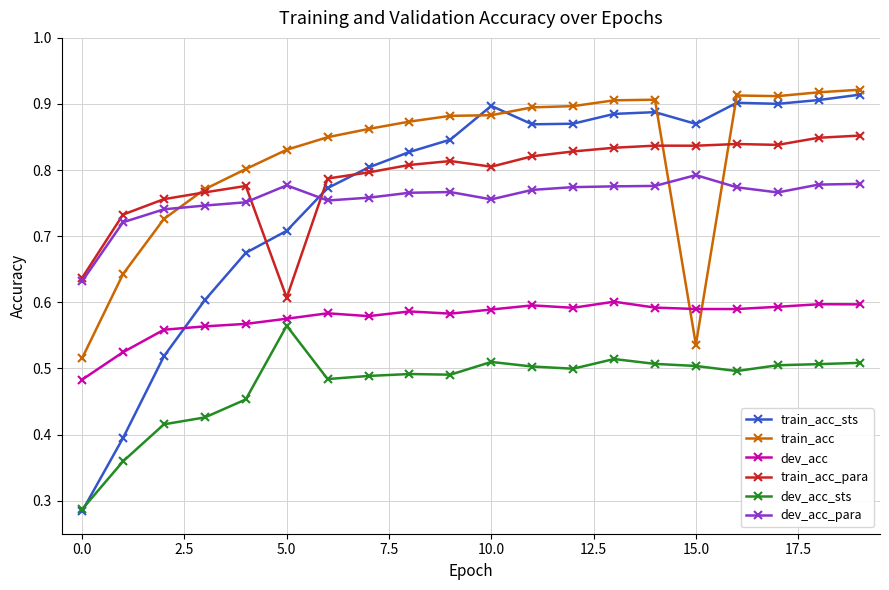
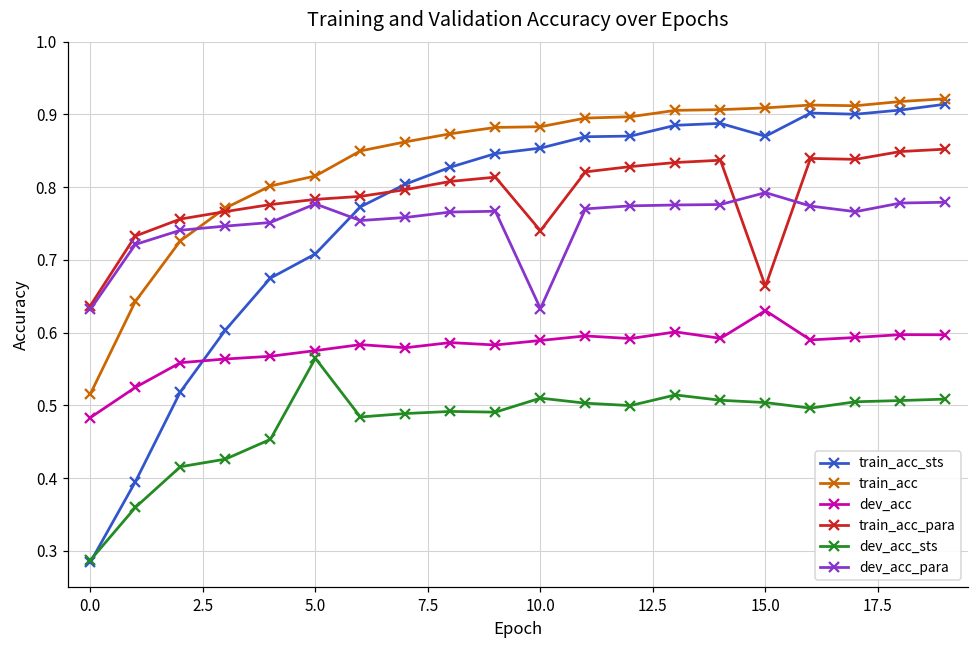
  {
    "train_acc_sts": {
      "5.0": 0.71,
-     "10.0": 0.90,
+     "10.0": 0.85,
      "15.0": 0.87
    },
    "train_acc": {
      "0.0": 0.52,
-     "5.0": 0.83,
+     "5.0": 0.82,
      "10.0": 0.88,
-     "15.0": 0.54
+     "15.0": 0.91
    },
    "dev_acc": {
      "0.0": 0.48,
      "5.0": 0.58,
      "10.0": 0.59,
-     "15.0": 0.59
+     "15.0": 0.63
    },
    "train_acc_para": {
      "0.0": 0.64,
-     "5.0": 0.61,
-     "10.0": 0.81,
-     "15.0": 0.84
+     "5.0": 0.78,
+     "10.0": 0.74,
+     "15.0": 0.66
    },
    "dev_acc_sts": {
      "5.0": 0.56,
      "10.0": 0.51,
      "15.0": 0.50
    },
    "dev_acc_para": {
      "0.0": 0.63,
      "5.0": 0.78,
-     "10.0": 0.76,
+     "10.0": 0.63,
      "15.0": 0.79
    }
  }
